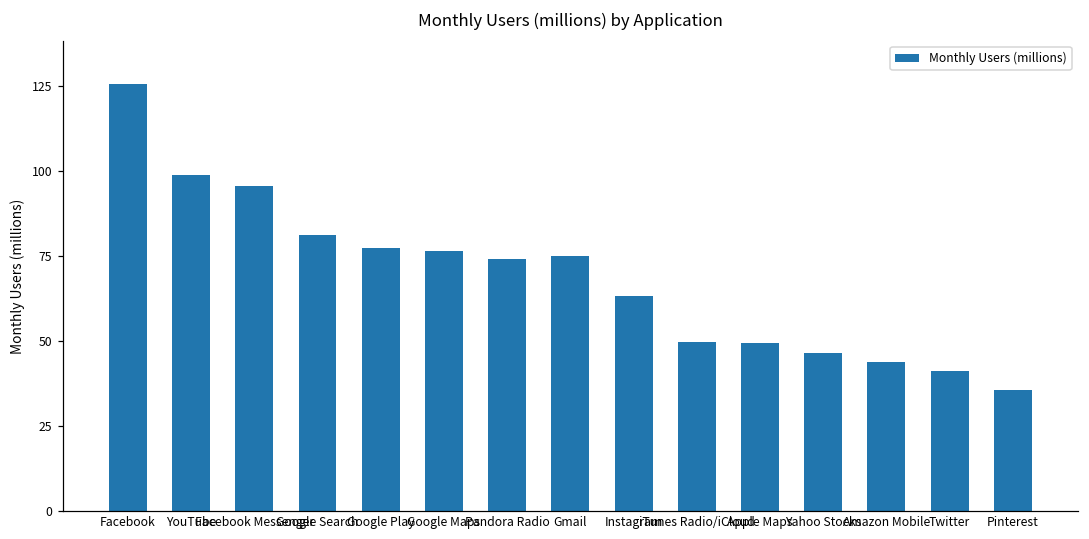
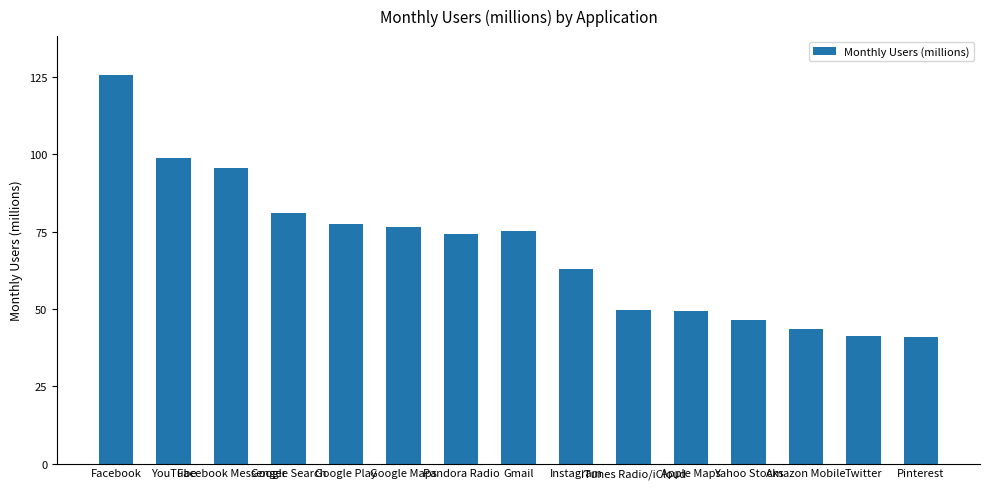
  {
    "Facebook": 126,
    "Gmail": 75,
    "Twitter": 41,
-   "Pinterest": 36
+   "Pinterest": 41
  }
